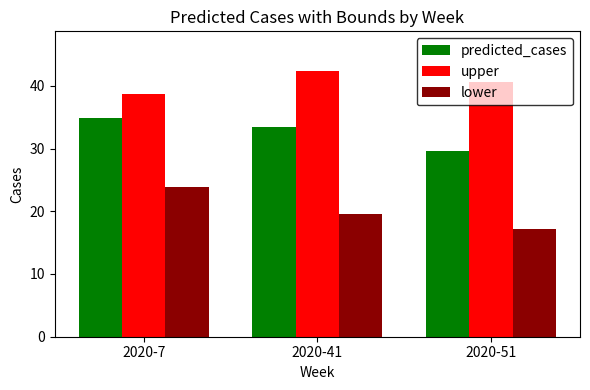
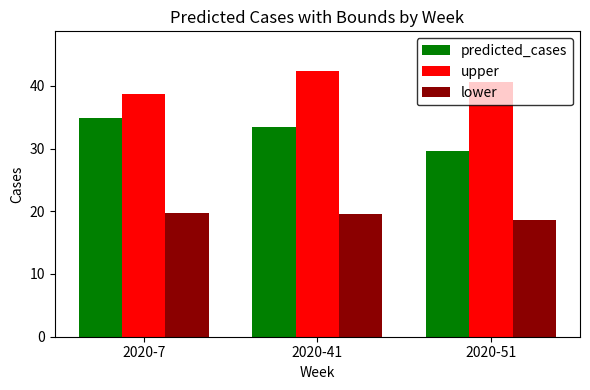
  {
    "predicted_cases": {
      "2020-7": 35,
      "2020-41": 33,
      "2020-51": 30
    },
    "upper": {
      "2020-7": 39,
      "2020-41": 42
    },
    "lower": {
-     "2020-7": 24,
+     "2020-7": 20,
      "2020-41": 20,
-     "2020-51": 17
+     "2020-51": 19
    }
  }
